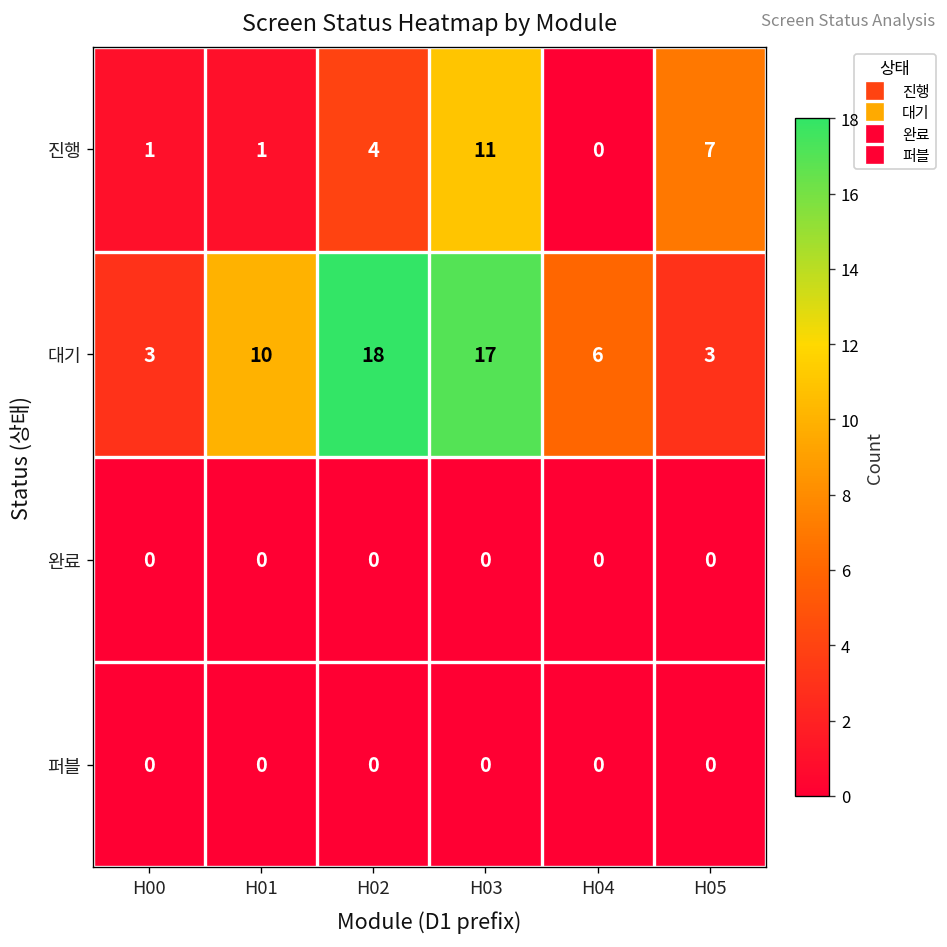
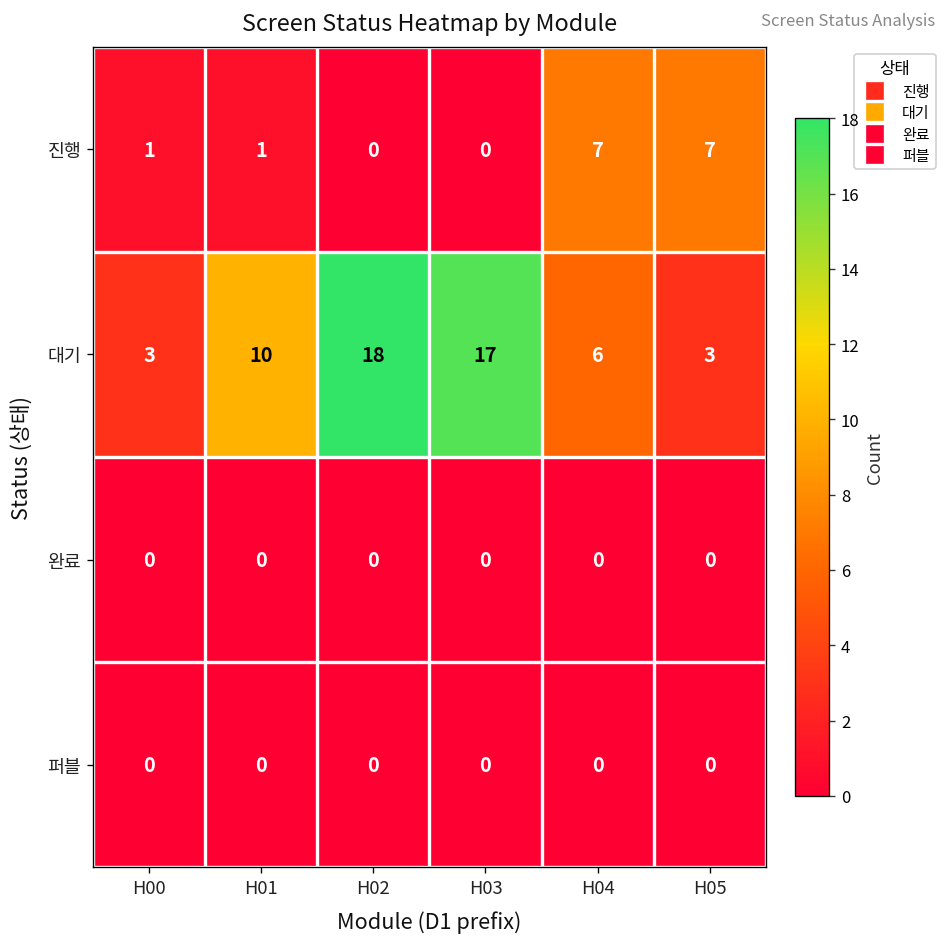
  {
    "진행": {
      "H00": 1,
      "H01": 1,
-     "H02": 4,
-     "H03": 11,
-     "H04": 0,
+     "H02": 0,
+     "H03": 0,
+     "H04": 7,
      "H05": 7
    },
    "대기": {
      "H00": 3,
      "H01": 10,
      "H02": 18,
      "H03": 17,
      "H04": 6,
      "H05": 3
    },
    "완료": {
      "H00": 0,
      "H01": 0,
      "H02": 0,
      "H03": 0,
      "H04": 0,
      "H05": 0
    },
    "퍼블": {
      "H00": 0,
      "H01": 0,
      "H02": 0,
      "H03": 0,
      "H04": 0,
      "H05": 0
    }
  }
